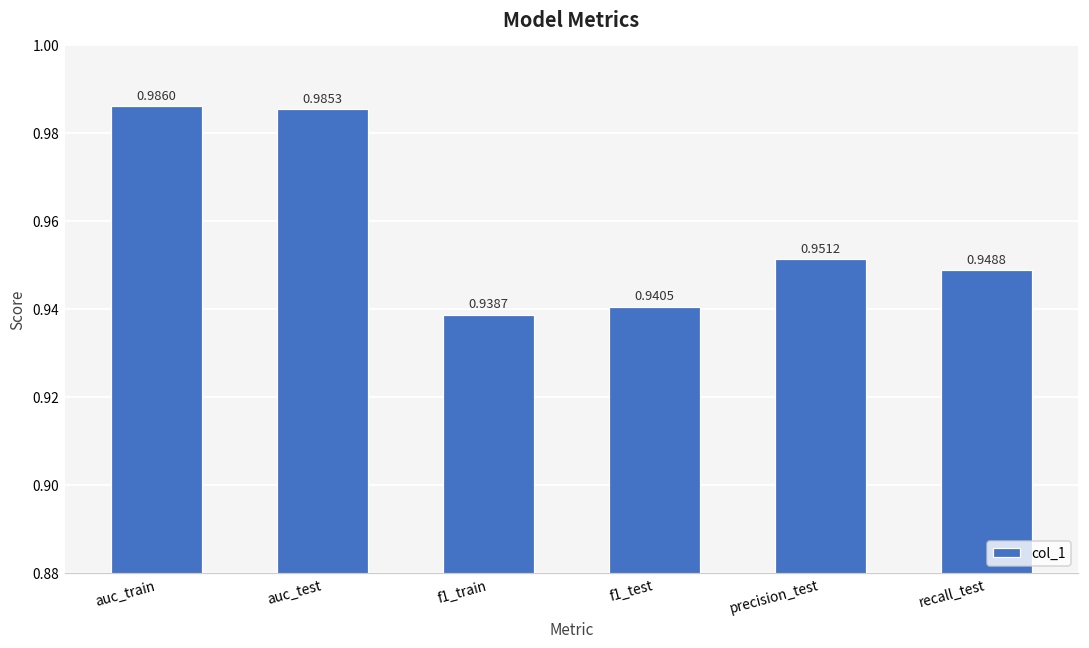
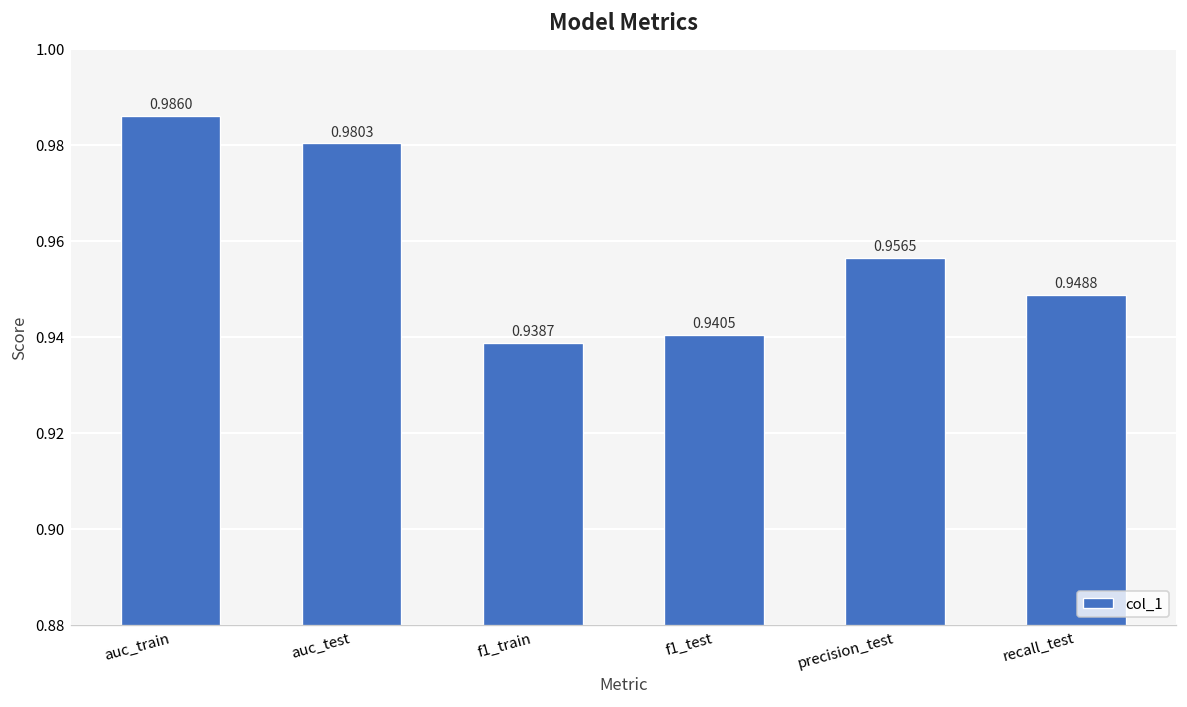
  {
    "auc_train": 0.9860,
-   "auc_test": 0.9853,
+   "auc_test": 0.9803,
    "f1_train": 0.9387,
    "f1_test": 0.9405,
-   "precision_test": 0.9512,
+   "precision_test": 0.9565,
    "recall_test": 0.9488
  }
